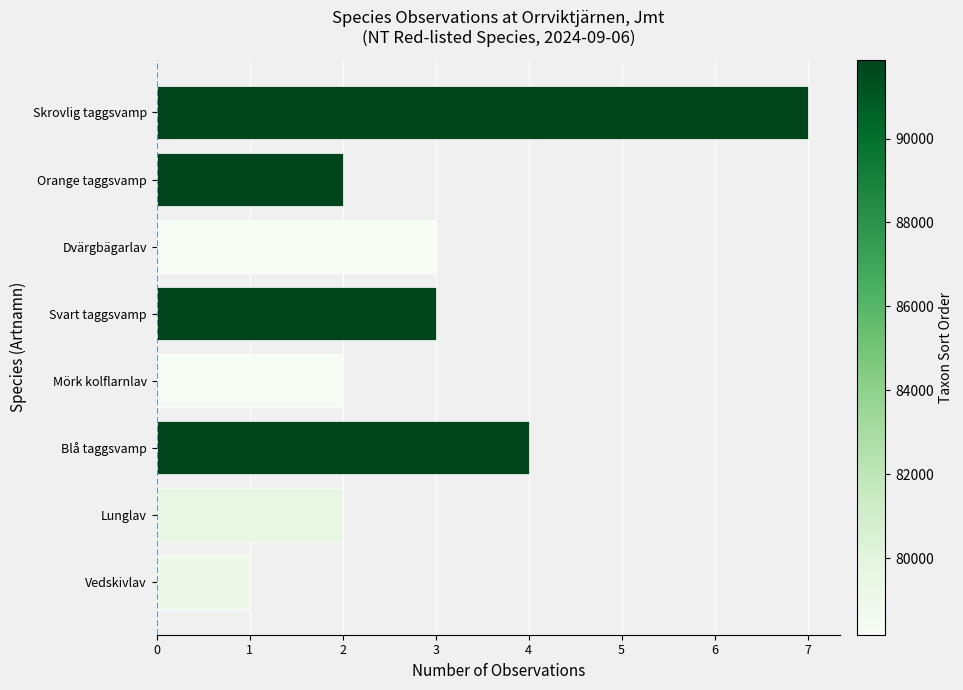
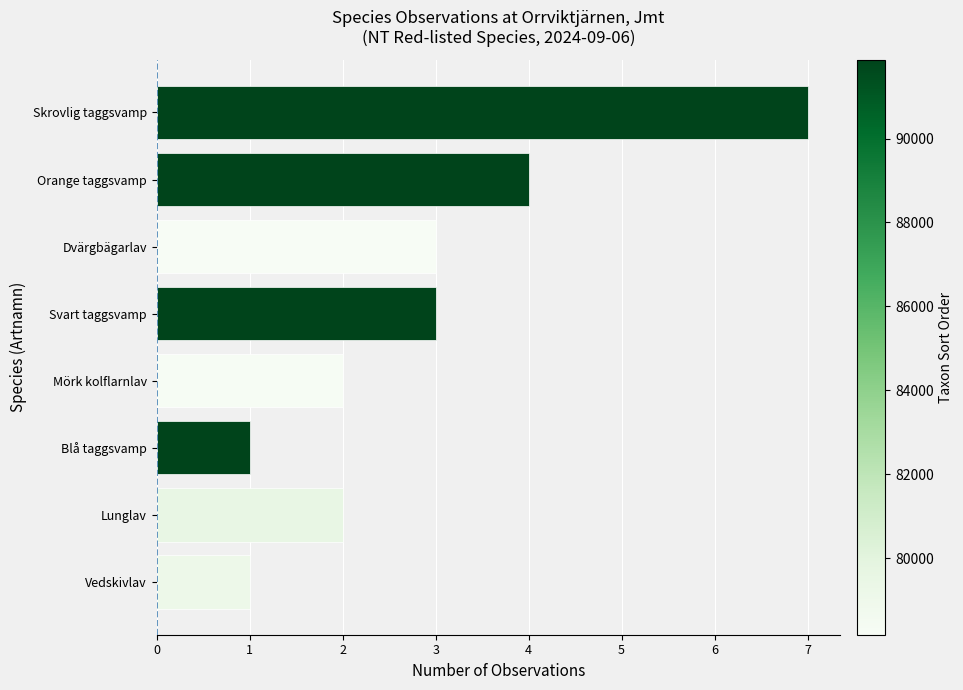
  {
    "Skrovlig taggsvamp": 7,
-   "Orange taggsvamp": 2,
+   "Orange taggsvamp": 4,
    "Dvärgbägarlav": 3,
    "Svart taggsvamp": 3,
    "Mörk kolflarnlav": 2,
-   "Blå taggsvamp": 4,
+   "Blå taggsvamp": 1,
    "Lunglav": 2,
    "Vedskivlav": 1
  }
